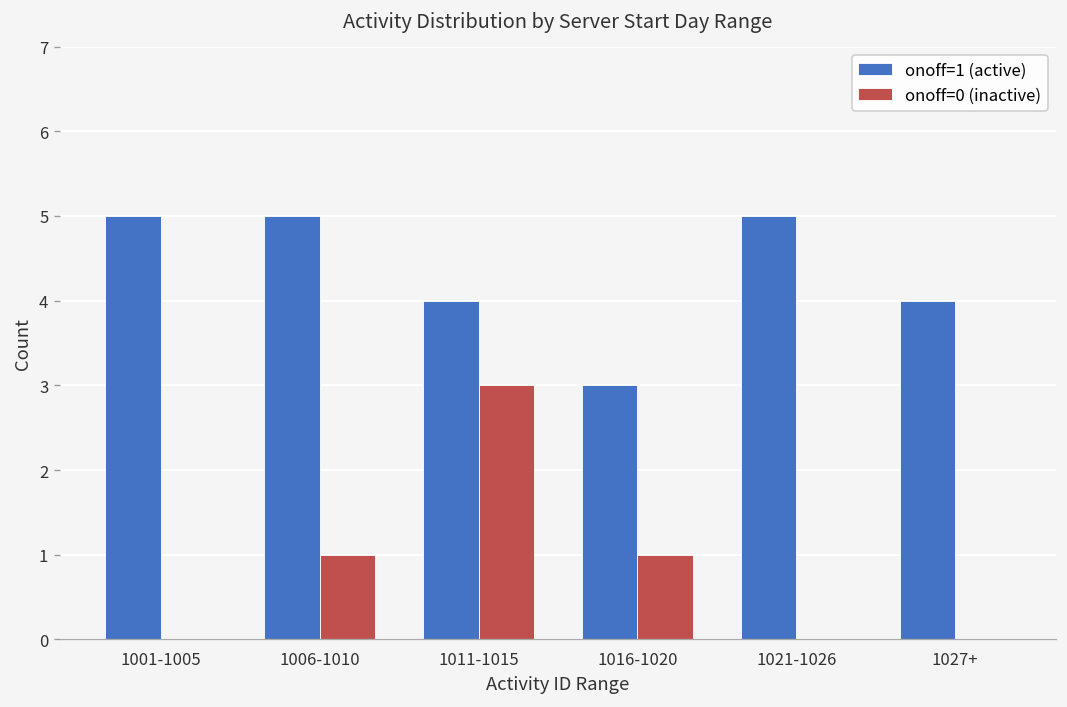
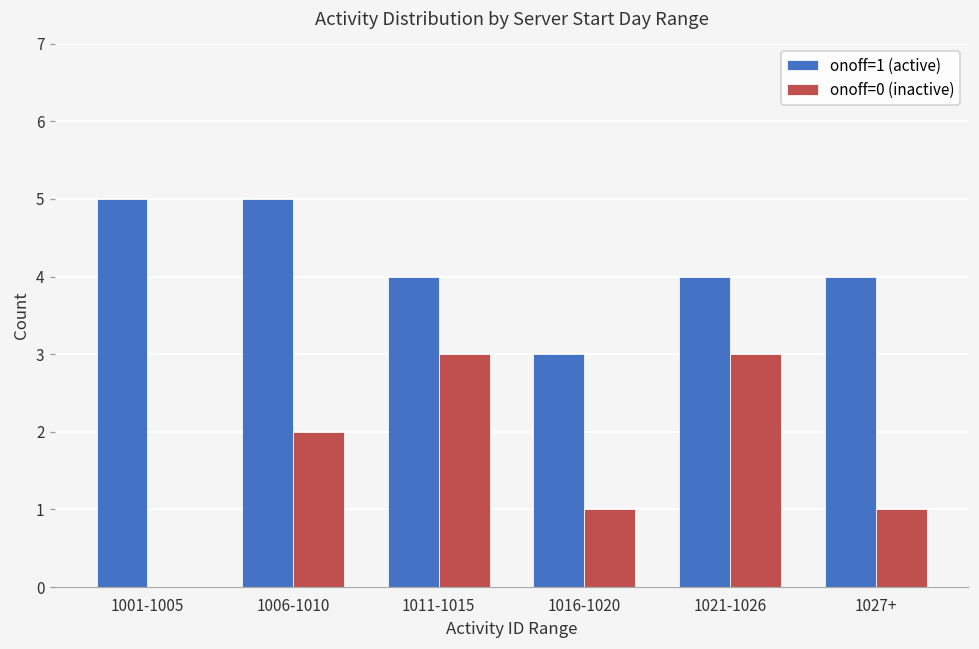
  {
    "onoff=1 (active)": {
      "1001-1005": 5,
      "1006-1010": 5,
      "1011-1015": 4,
      "1016-1020": 3,
-     "1021-1026": 5,
+     "1021-1026": 4,
      "1027+": 4
    },
    "onoff=0 (inactive)": {
      "1001-1005": 0,
-     "1006-1010": 1,
+     "1006-1010": 2,
      "1011-1015": 3,
      "1016-1020": 1,
-     "1021-1026": 0,
-     "1027+": 0
+     "1021-1026": 3,
+     "1027+": 1
    }
  }
